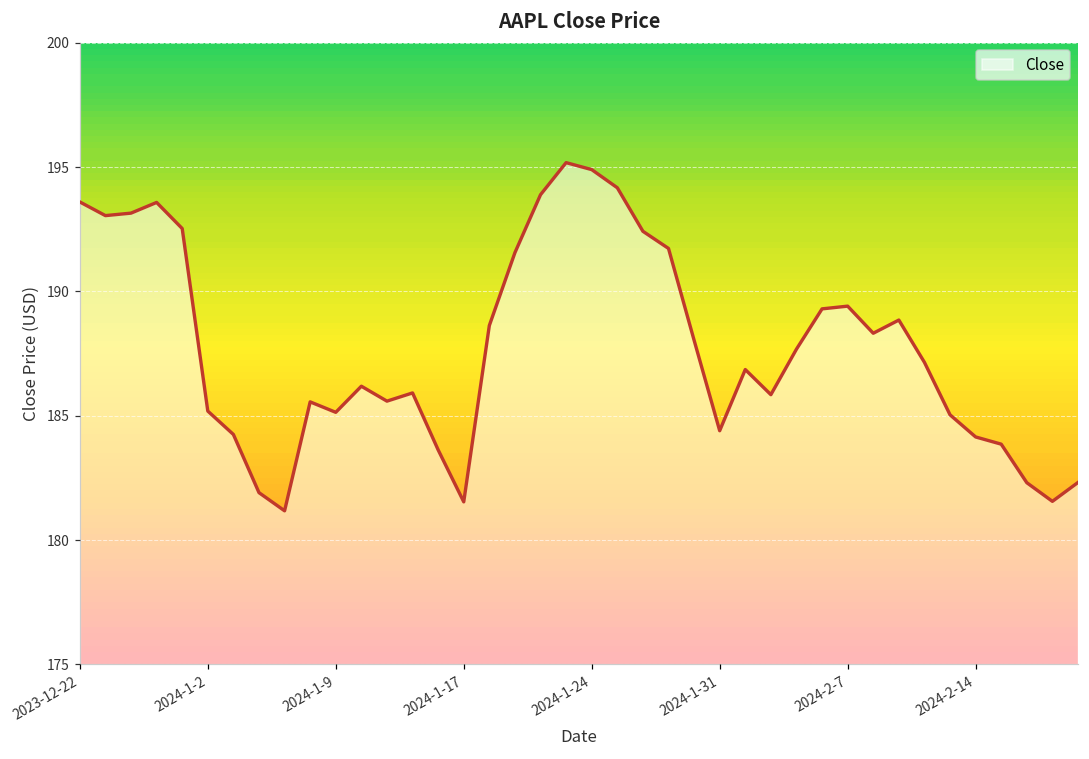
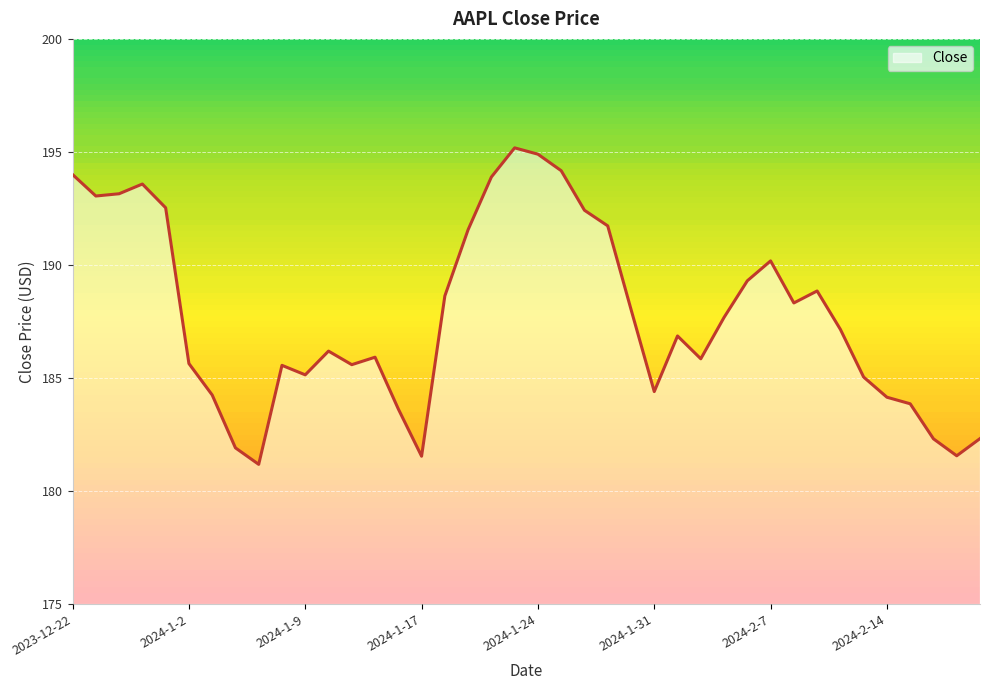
  {
-   "2023-12-22": 193.6,
-   "2024-1-2": 185.2,
+   "2023-12-22": 194.0,
+   "2024-1-2": 185.6,
    "2024-1-9": 185.1,
    "2024-1-17": 181.5,
    "2024-1-24": 194.9,
    "2024-1-31": 184.4,
-   "2024-2-7": 189.4,
+   "2024-2-7": 190.2,
    "2024-2-14": 184.2
  }
